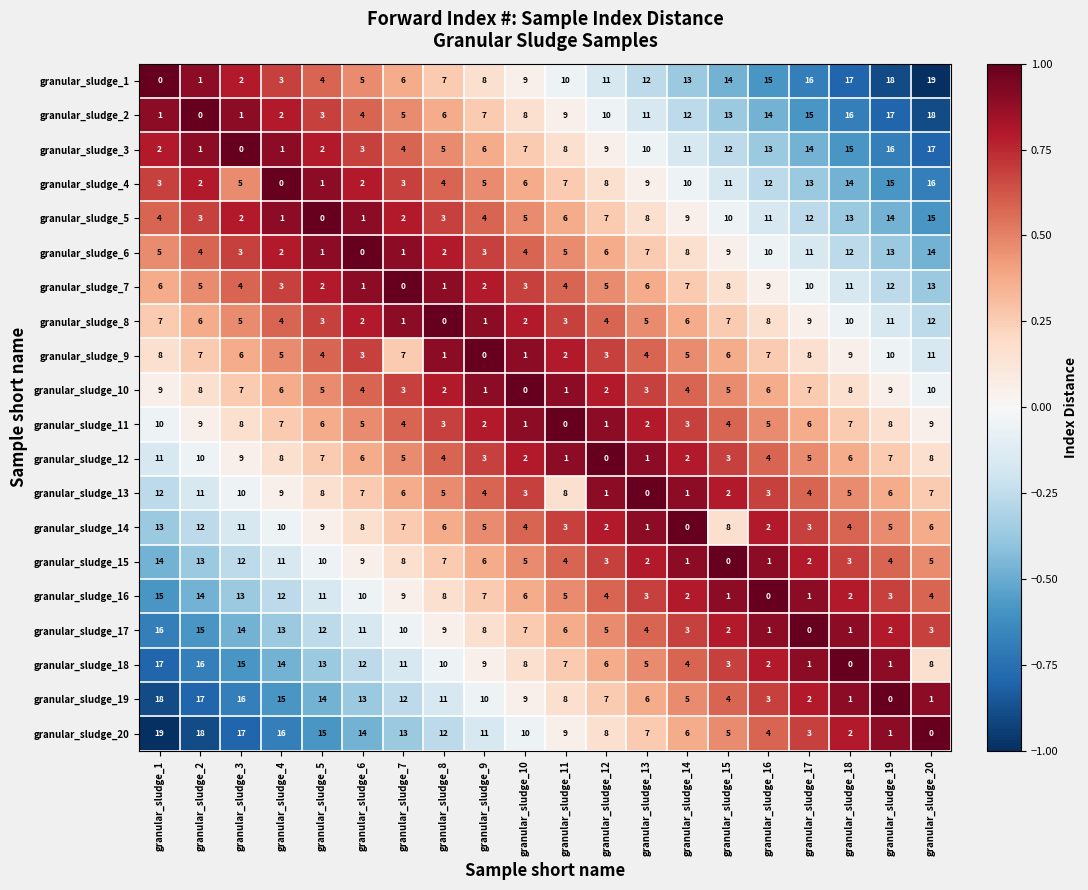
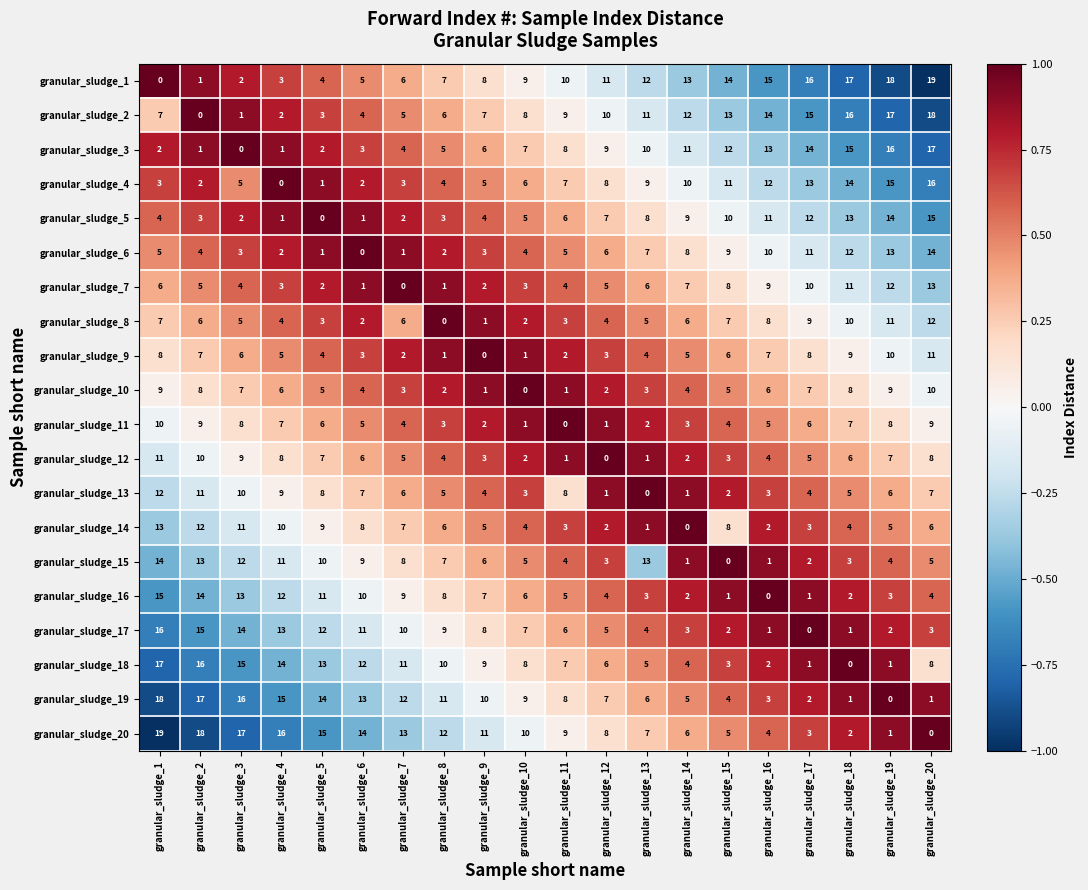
  {
    "granular_sludge_2": {
-     "granular_sludge_1": 1,
+     "granular_sludge_1": 7,
      "granular_sludge_2": 0,
      "granular_sludge_3": 1,
      "granular_sludge_4": 2,
      "granular_sludge_5": 3,
      "granular_sludge_6": 4,
      "granular_sludge_7": 5,
      "granular_sludge_8": 6,
      "granular_sludge_9": 7,
      "granular_sludge_10": 8,
      "granular_sludge_11": 9,
      "granular_sludge_12": 10,
      "granular_sludge_13": 11,
      "granular_sludge_14": 12,
      "granular_sludge_15": 13,
      "granular_sludge_16": 14,
      "granular_sludge_17": 15,
      "granular_sludge_18": 16,
      "granular_sludge_19": 17,
      "granular_sludge_20": 18
    },
    "granular_sludge_8": {
      "granular_sludge_1": 7,
      "granular_sludge_2": 6,
      "granular_sludge_3": 5,
      "granular_sludge_4": 4,
      "granular_sludge_5": 3,
      "granular_sludge_6": 2,
-     "granular_sludge_7": 1,
+     "granular_sludge_7": 6,
      "granular_sludge_8": 0,
      "granular_sludge_9": 1,
      "granular_sludge_10": 2,
      "granular_sludge_11": 3,
      "granular_sludge_12": 4,
      "granular_sludge_13": 5,
      "granular_sludge_14": 6,
      "granular_sludge_15": 7,
      "granular_sludge_16": 8,
      "granular_sludge_17": 9,
      "granular_sludge_18": 10,
      "granular_sludge_19": 11,
      "granular_sludge_20": 12
    },
    "granular_sludge_9": {
      "granular_sludge_1": 8,
      "granular_sludge_2": 7,
      "granular_sludge_3": 6,
      "granular_sludge_4": 5,
      "granular_sludge_5": 4,
      "granular_sludge_6": 3,
-     "granular_sludge_7": 7,
+     "granular_sludge_7": 2,
      "granular_sludge_8": 1,
      "granular_sludge_9": 0,
      "granular_sludge_10": 1,
      "granular_sludge_11": 2,
      "granular_sludge_12": 3,
      "granular_sludge_13": 4,
      "granular_sludge_14": 5,
      "granular_sludge_15": 6,
      "granular_sludge_16": 7,
      "granular_sludge_17": 8,
      "granular_sludge_18": 9,
      "granular_sludge_19": 10,
      "granular_sludge_20": 11
    },
    "granular_sludge_15": {
      "granular_sludge_1": 14,
      "granular_sludge_2": 13,
      "granular_sludge_3": 12,
      "granular_sludge_4": 11,
      "granular_sludge_5": 10,
      "granular_sludge_6": 9,
      "granular_sludge_7": 8,
      "granular_sludge_8": 7,
      "granular_sludge_9": 6,
      "granular_sludge_10": 5,
      "granular_sludge_11": 4,
      "granular_sludge_12": 3,
-     "granular_sludge_13": 2,
+     "granular_sludge_13": 13,
      "granular_sludge_14": 1,
      "granular_sludge_15": 0,
      "granular_sludge_16": 1,
      "granular_sludge_17": 2,
      "granular_sludge_18": 3,
      "granular_sludge_19": 4,
      "granular_sludge_20": 5
    }
  }
